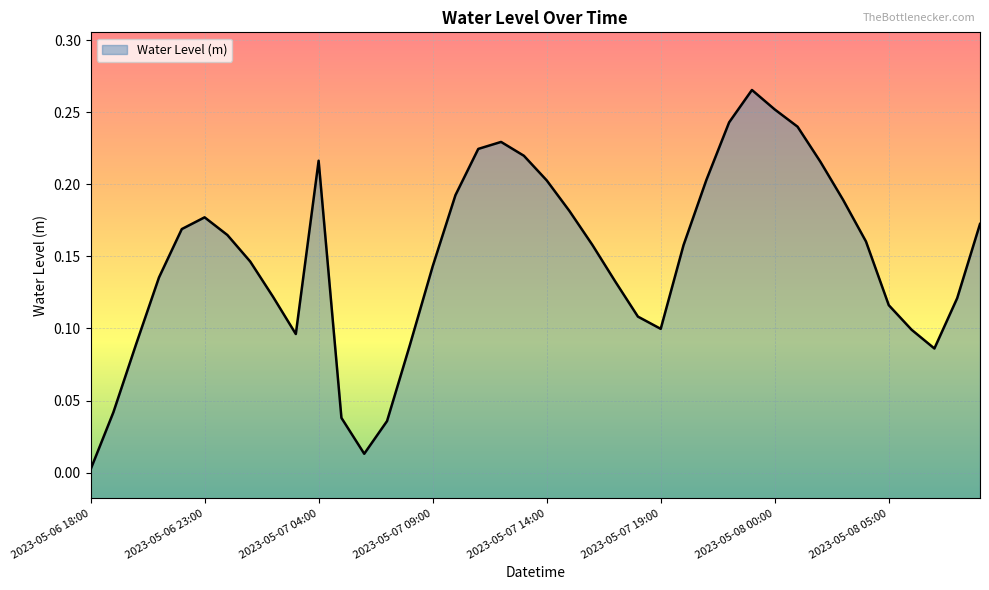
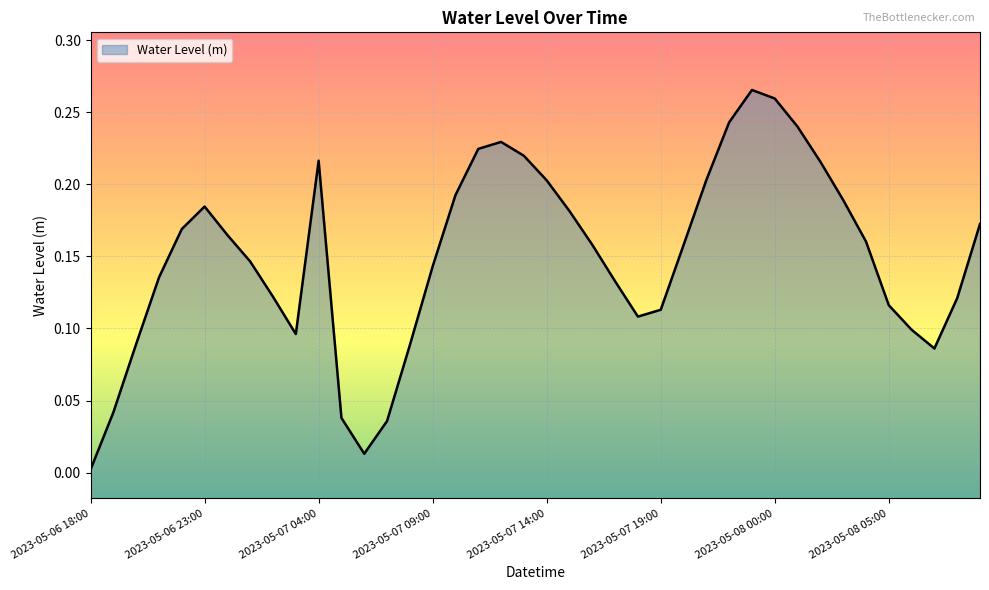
  {
    "2023-05-06 18:00": 0.002,
-   "2023-05-06 23:00": 0.177,
+   "2023-05-06 23:00": 0.185,
    "2023-05-07 04:00": 0.216,
    "2023-05-07 09:00": 0.143,
    "2023-05-07 14:00": 0.203,
-   "2023-05-07 19:00": 0.100,
-   "2023-05-08 00:00": 0.252,
+   "2023-05-07 19:00": 0.113,
+   "2023-05-08 00:00": 0.260,
    "2023-05-08 05:00": 0.116
  }
